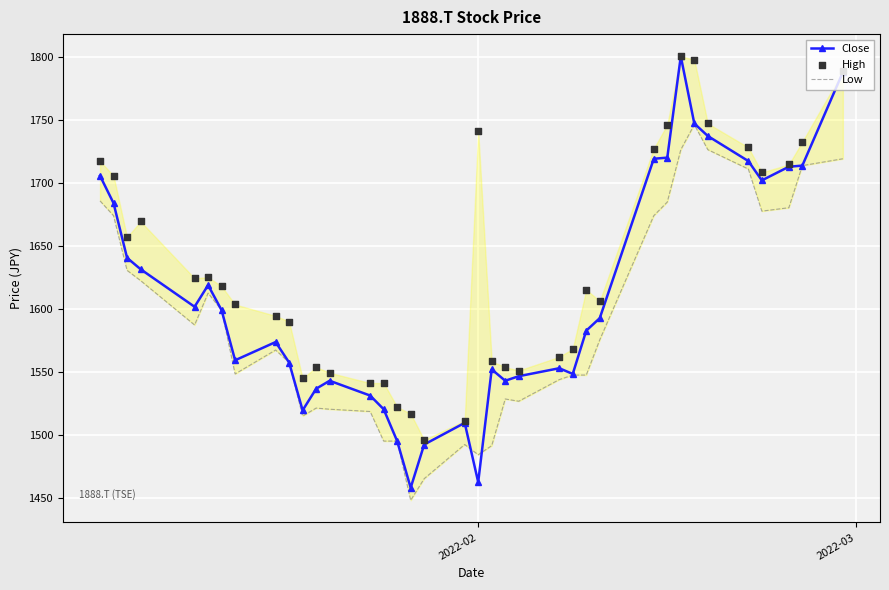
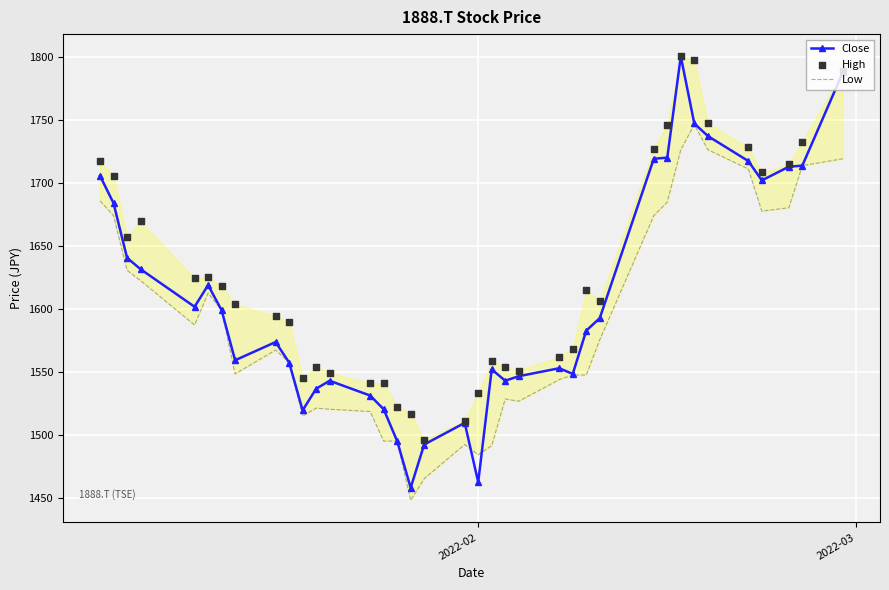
  {
    "High": {
-     "2022-02": 1741
+     "2022-02": 1533
    },
    "Close": {
      "2022-02": 1462
    },
    "Low": {
      "2022-02": 1484
    }
  }
